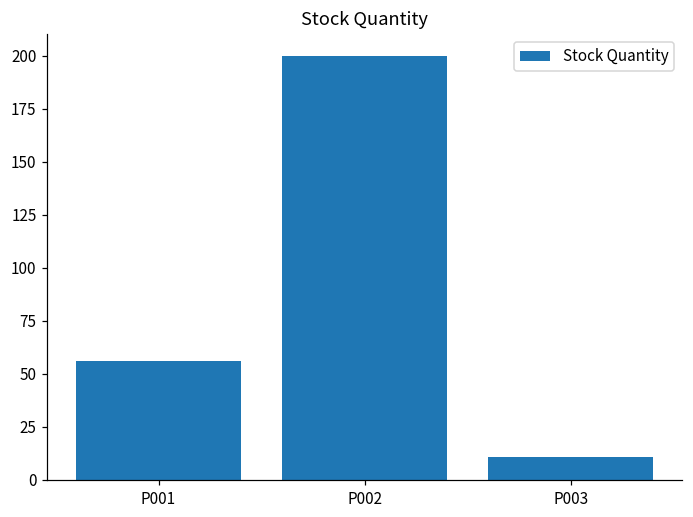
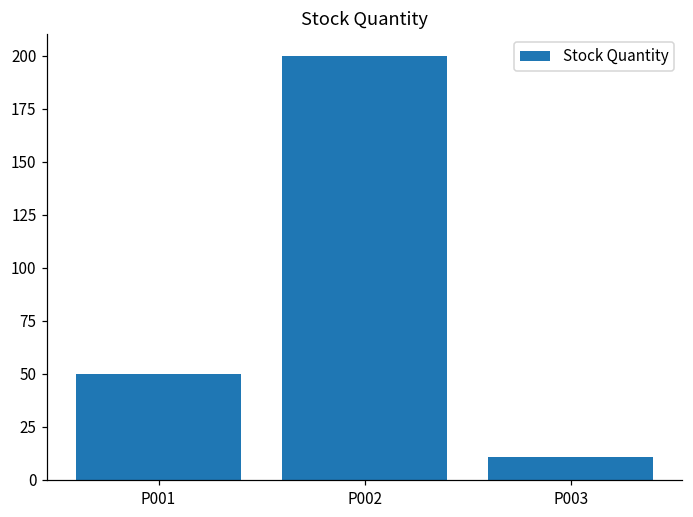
  {
-   "P001": 56,
+   "P001": 50,
    "P002": 200,
    "P003": 11
  }
